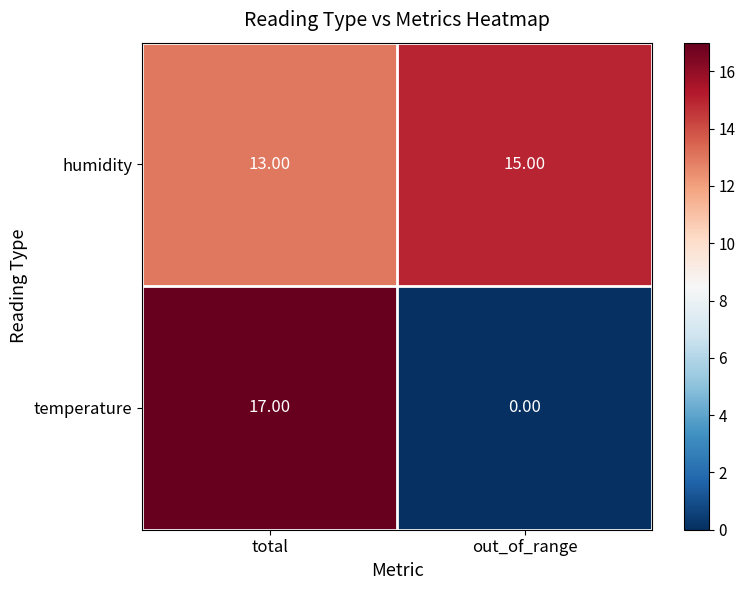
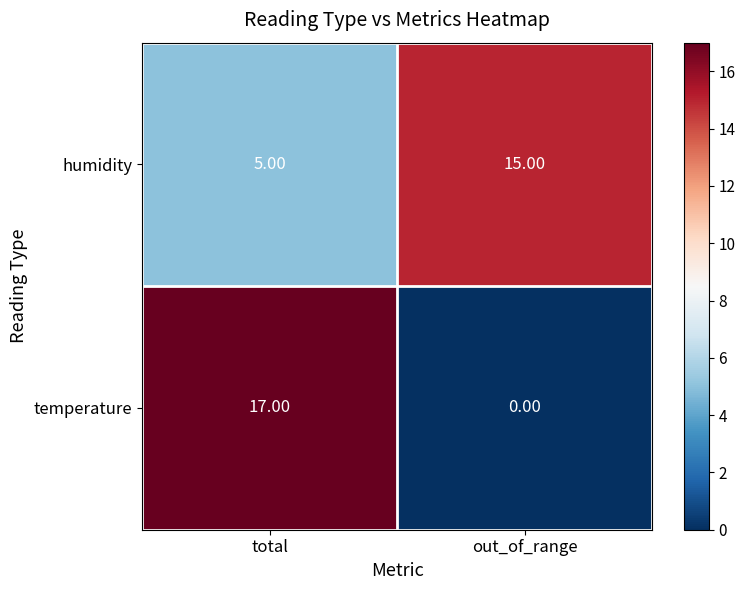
  {
    "humidity": {
-     "total": 13.00,
+     "total": 5.00,
      "out_of_range": 15.00
    },
    "temperature": {
      "total": 17.00,
      "out_of_range": 0.00
    }
  }
